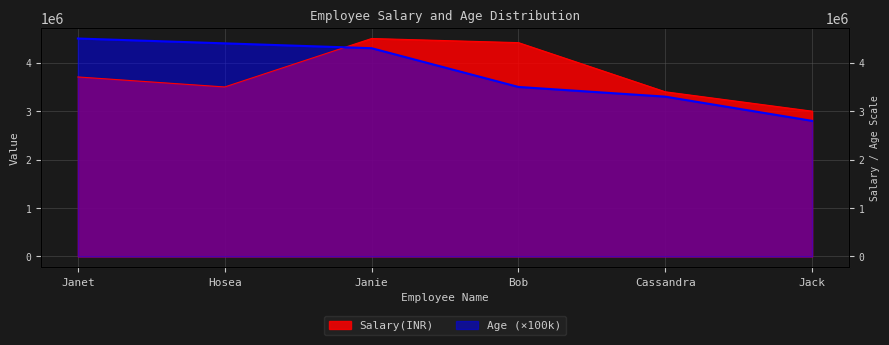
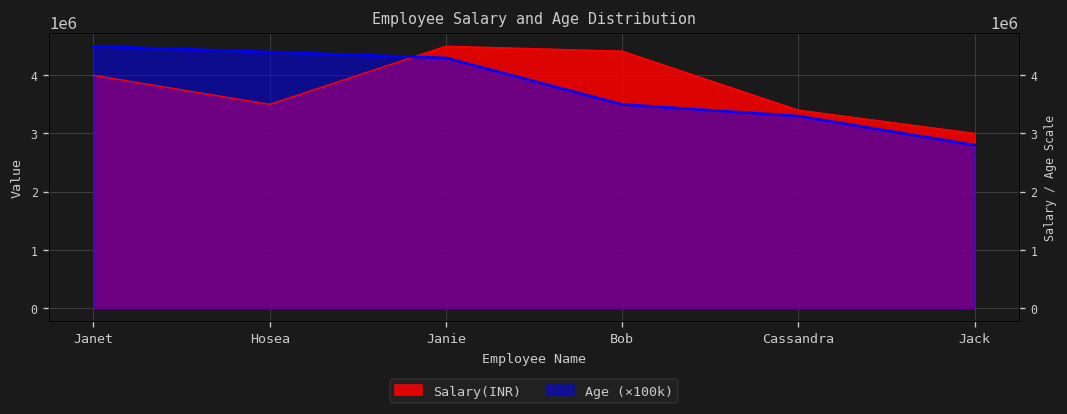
  {
    "Salary(INR)": {
-     "Janet": 3700000,
+     "Janet": 4000000,
      "Hosea": 3500000,
      "Janie": 4500000,
      "Bob": 4400000,
      "Cassandra": 3400000,
      "Jack": 3000000
    },
    "Age (×100k)": {
      "Janet": 4500000,
      "Hosea": 4400000,
      "Janie": 4300000,
      "Bob": 3500000,
      "Cassandra": 3300000,
      "Jack": 2800000
    }
  }
